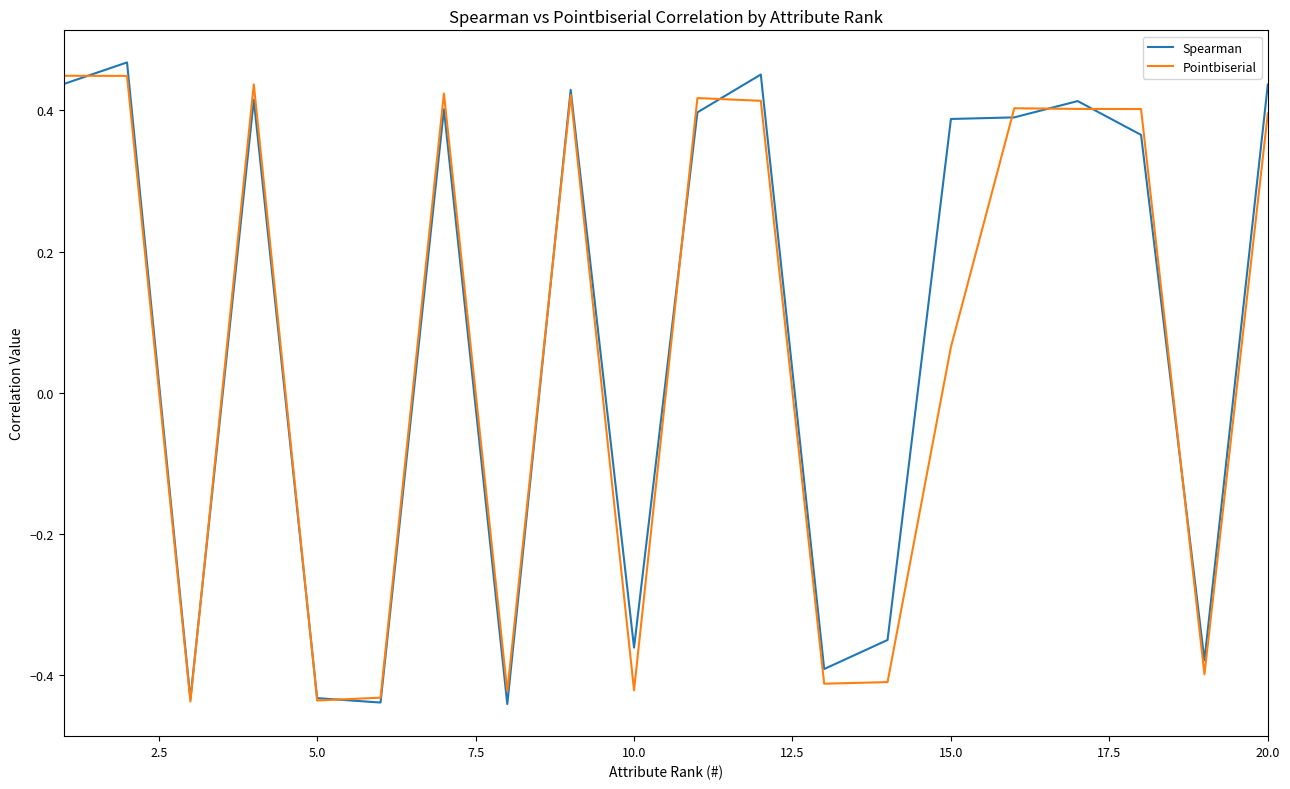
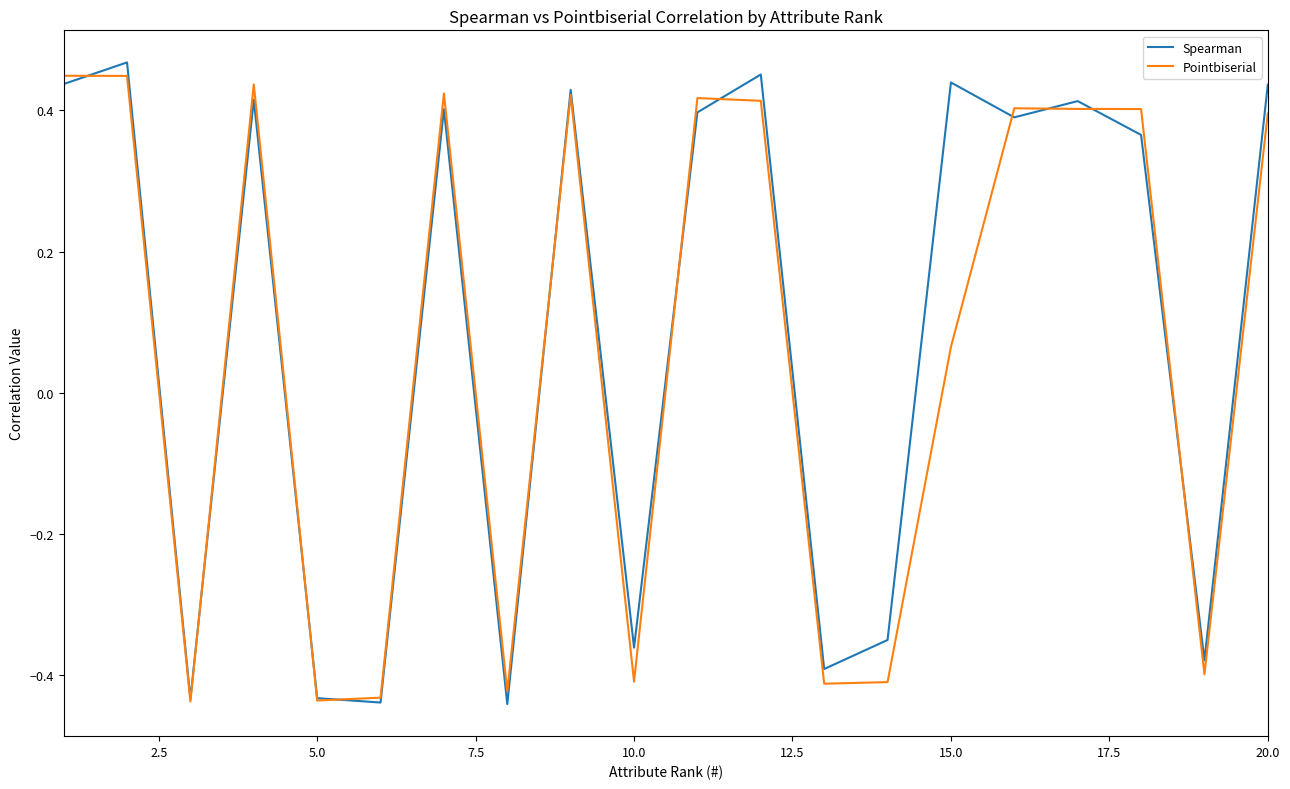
  {
    "Spearman": {
      "10.0": -0.36,
-     "15.0": 0.39,
+     "15.0": 0.44,
      "20.0": 0.44
    },
    "Pointbiserial": {
-     "10.0": -0.42,
+     "10.0": -0.41,
      "15.0": 0.07,
      "20.0": 0.40
    }
  }
